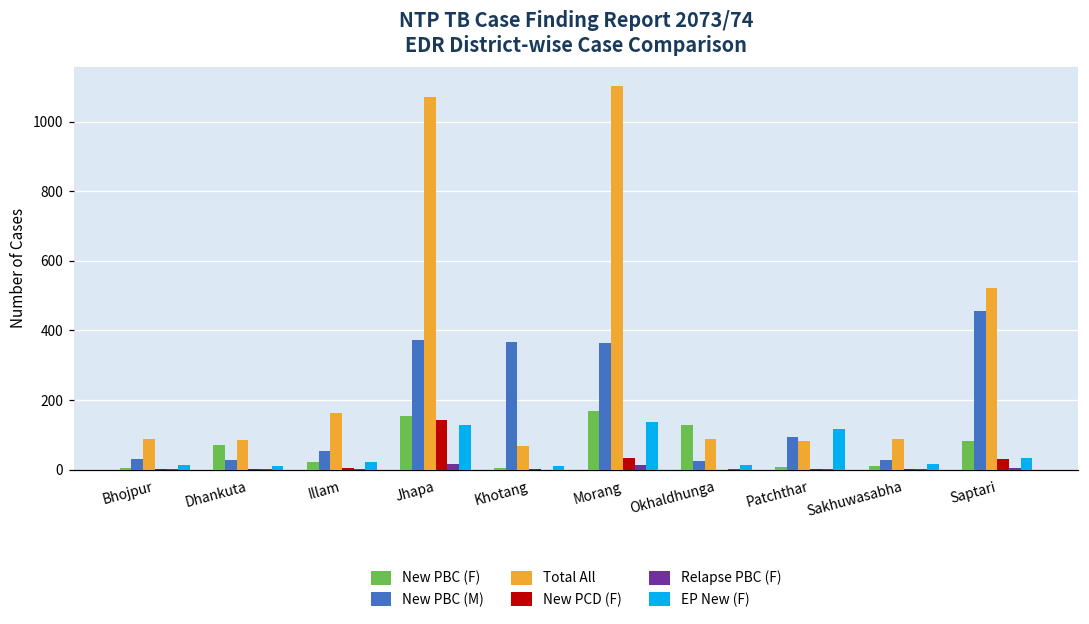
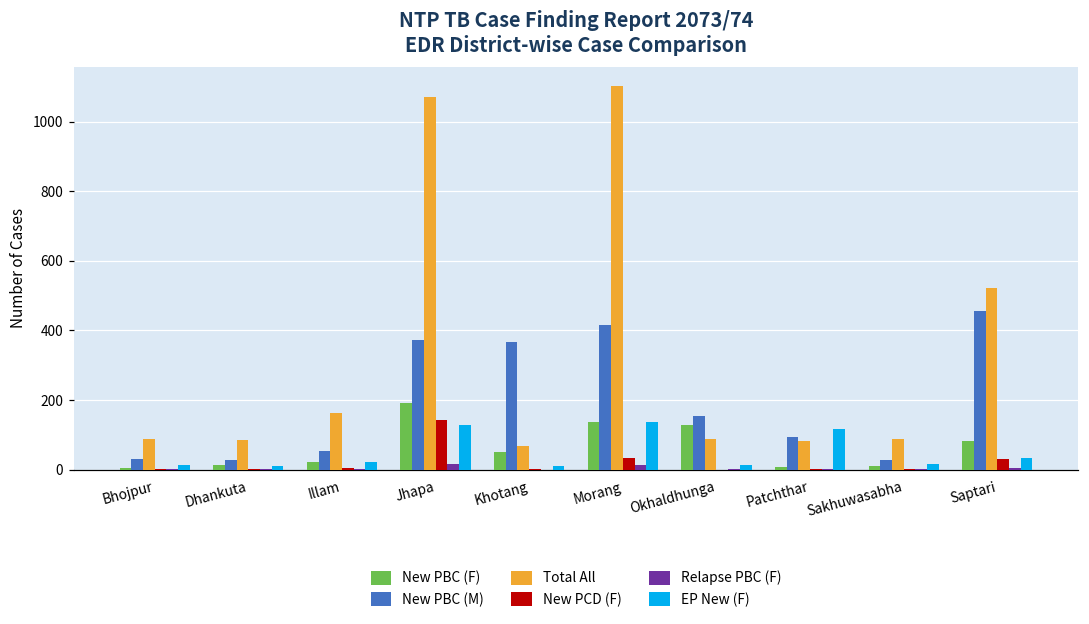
  {
    "New PBC (F)": {
-     "Dhankuta": 70,
+     "Dhankuta": 10,
      "Illam": 20,
-     "Jhapa": 150,
-     "Khotang": 10,
-     "Morang": 170,
+     "Jhapa": 190,
+     "Khotang": 50,
+     "Morang": 140,
      "Okhaldhunga": 130,
      "Patchthar": 10,
      "Sakhuwasabha": 10,
      "Saptari": 80
    },
    "New PBC (M)": {
      "Bhojpur": 30,
      "Dhankuta": 30,
      "Illam": 60,
      "Jhapa": 370,
      "Khotang": 370,
-     "Morang": 370,
-     "Okhaldhunga": 30,
+     "Morang": 420,
+     "Okhaldhunga": 150,
      "Patchthar": 90,
      "Sakhuwasabha": 30,
      "Saptari": 460
    },
    "Total All": {
      "Bhojpur": 90,
      "Dhankuta": 90,
      "Illam": 160,
      "Jhapa": 1070,
      "Khotang": 70,
      "Morang": 1100,
      "Okhaldhunga": 90,
      "Patchthar": 80,
      "Sakhuwasabha": 90,
      "Saptari": 520
    },
    "New PCD (F)": {
      "Jhapa": 140,
      "Morang": 30,
      "Okhaldhunga": 0,
      "Saptari": 30
    },
    "Relapse PBC (F)": {
      "Jhapa": 20,
      "Khotang": 0,
      "Morang": 10
    },
    "EP New (F)": {
      "Bhojpur": 10,
      "Dhankuta": 10,
      "Illam": 20,
      "Jhapa": 130,
      "Khotang": 10,
      "Morang": 140,
      "Okhaldhunga": 10,
      "Patchthar": 120,
      "Sakhuwasabha": 20,
      "Saptari": 30
    }
  }
